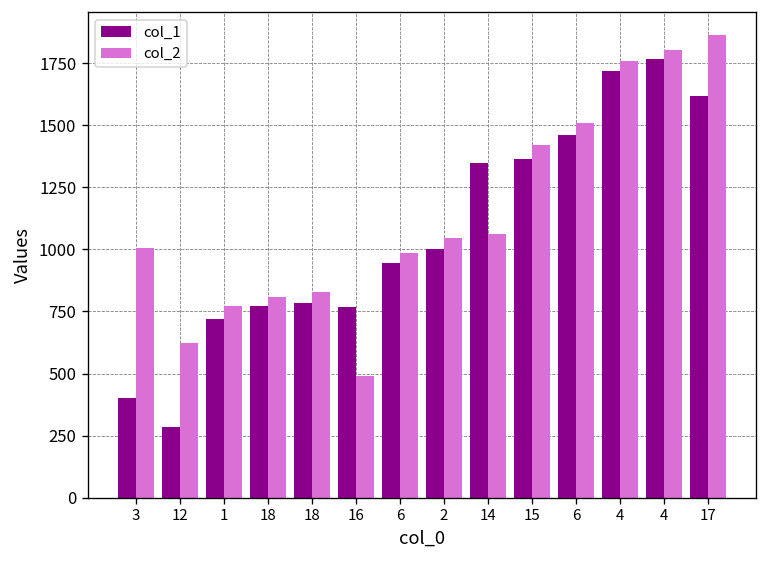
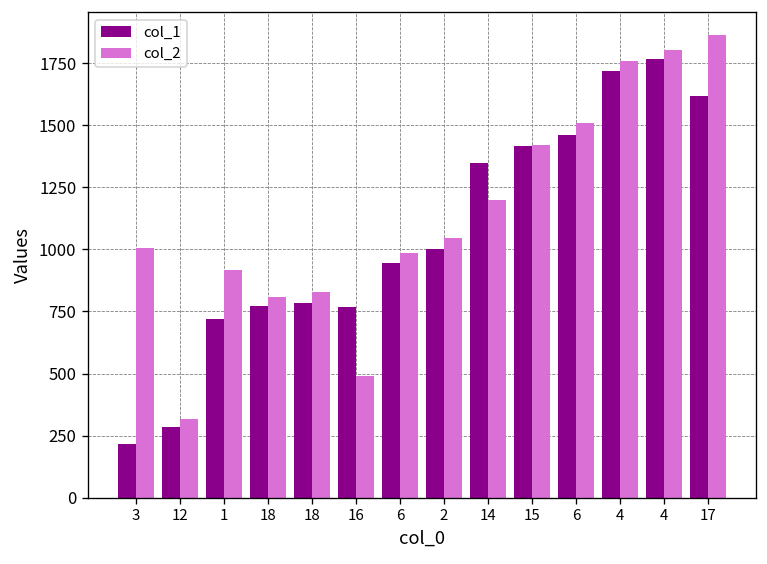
  {
    "col_1": {
-     "3": 400,
+     "3": 220,
      "12": 280,
      "1": 720,
      "16": 770,
      "2": 1000,
      "14": 1350,
-     "15": 1370,
+     "15": 1420,
      "17": 1620
    },
    "col_2": {
      "3": 1000,
-     "12": 620,
-     "1": 770,
+     "12": 320,
+     "1": 920,
      "16": 490,
      "2": 1050,
-     "14": 1060,
+     "14": 1200,
      "15": 1420,
      "17": 1860
    }
  }
